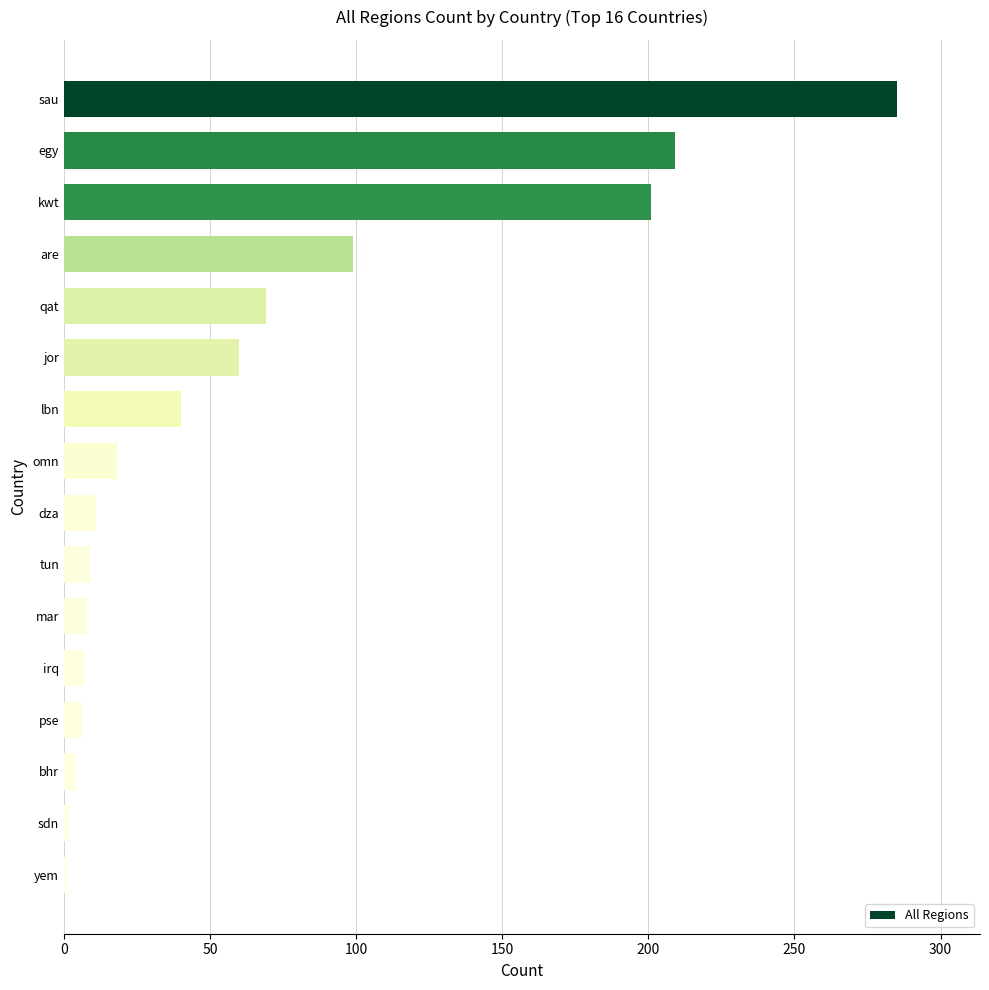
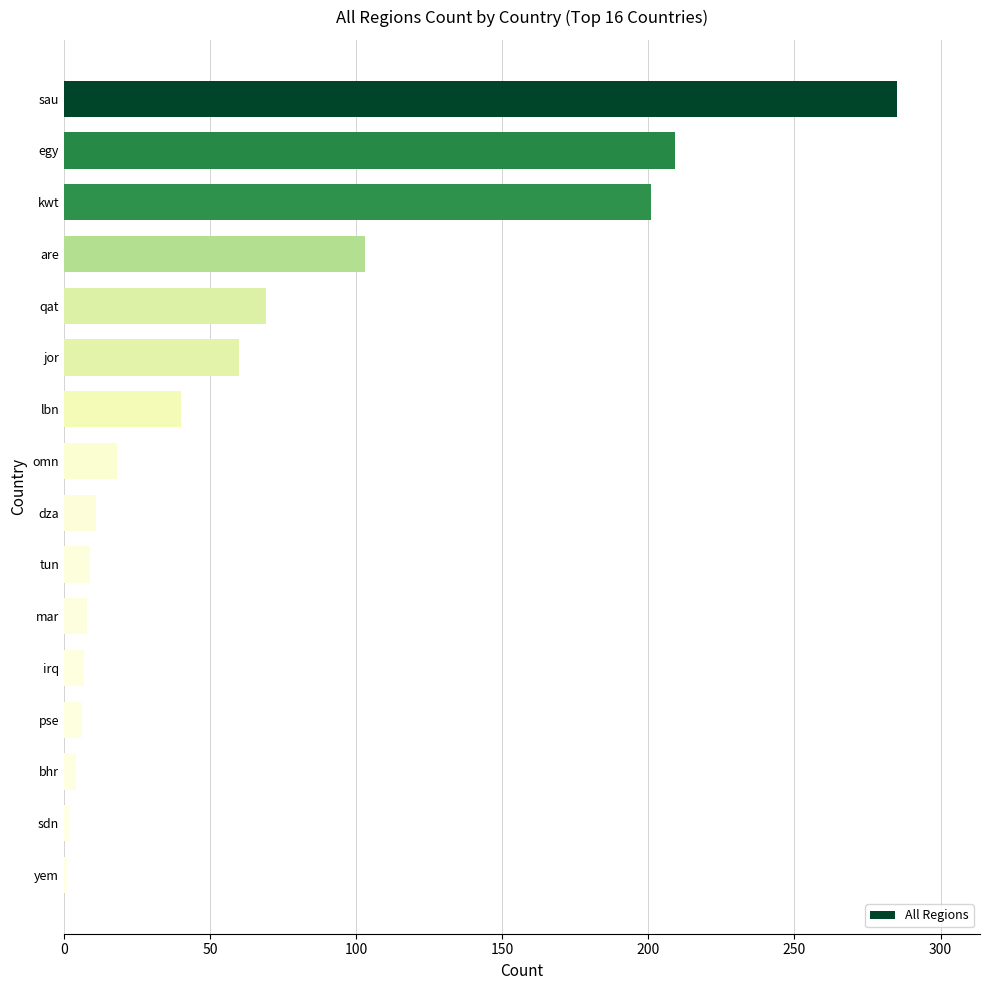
  {
    "sau": 285,
    "egy": 209,
    "kwt": 201,
-   "are": 99,
+   "are": 103,
    "qat": 69,
    "jor": 60,
    "lbn": 40,
    "omn": 18,
    "dza": 11,
    "tun": 9,
    "mar": 8,
    "irq": 7,
    "pse": 6,
    "bhr": 4,
    "sdn": 2,
    "yem": 1
  }
